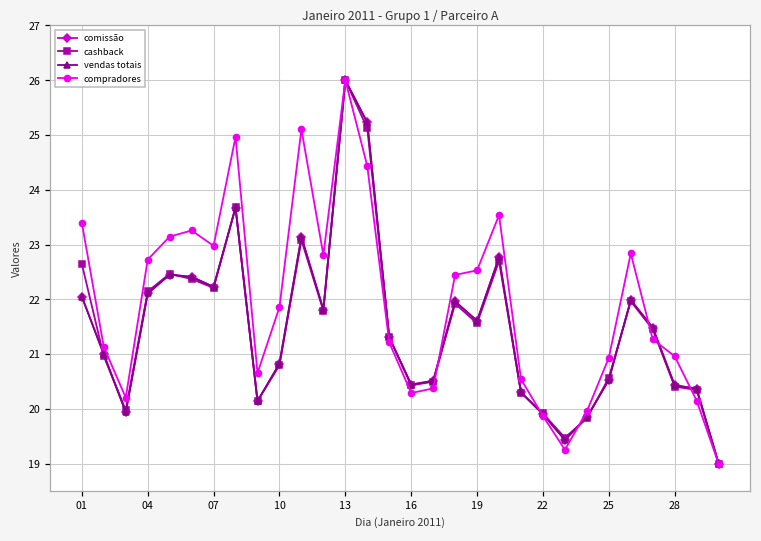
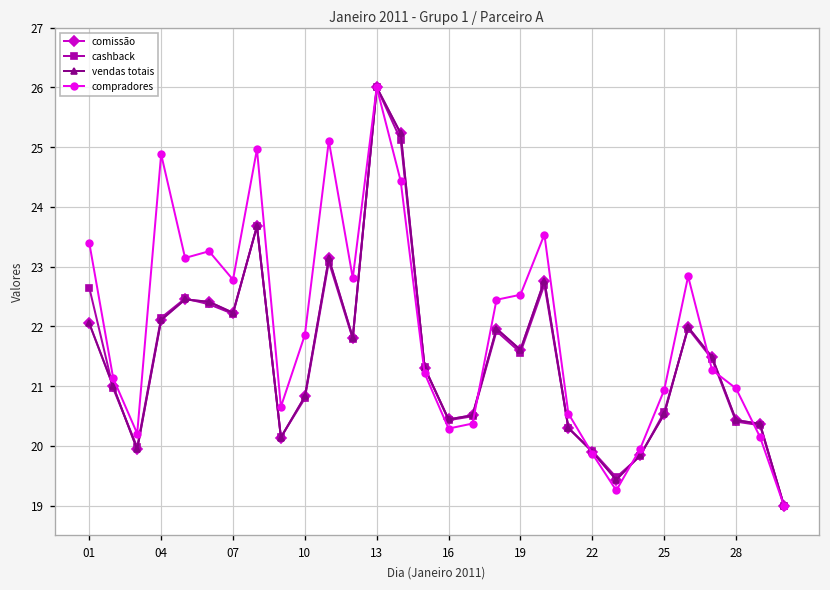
  {
    "compradores": {
      "01": 23.4,
-     "04": 22.7,
-     "07": 23.0,
+     "04": 24.9,
+     "07": 22.8,
      "10": 21.9,
      "16": 20.3,
      "19": 22.5,
      "25": 20.9,
      "28": 21.0
    }
  }
